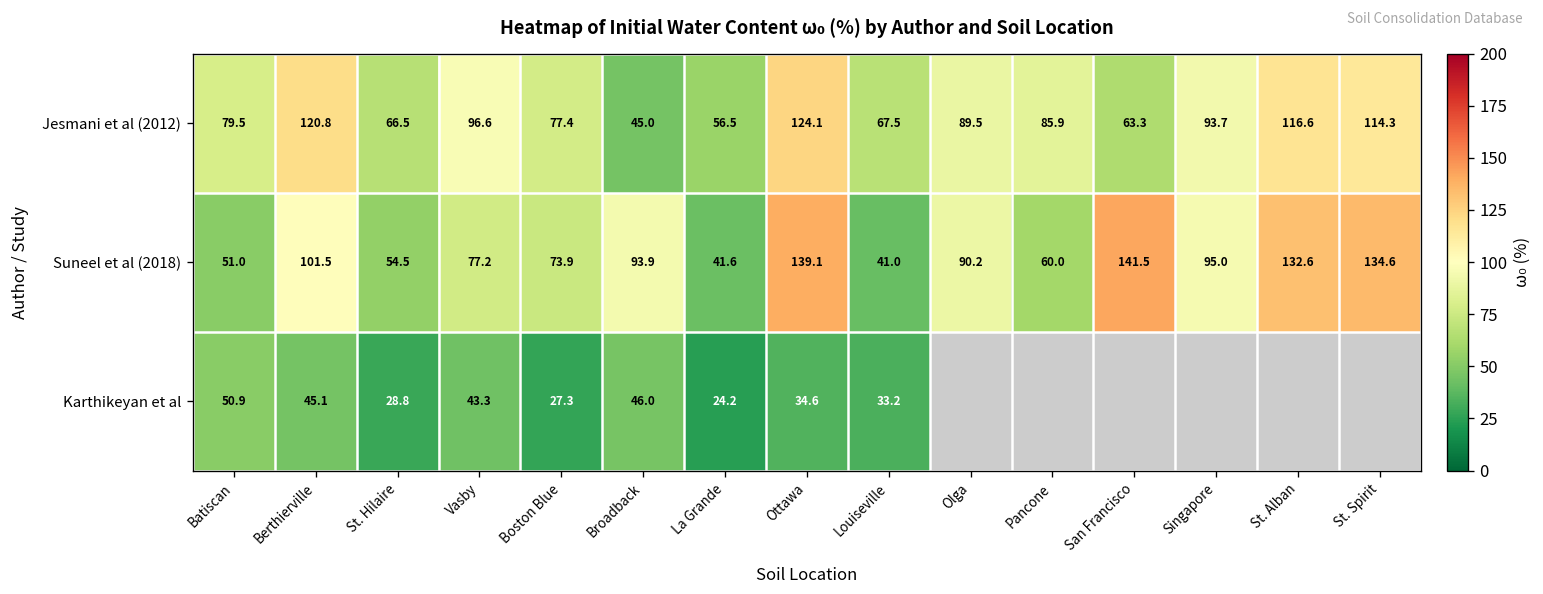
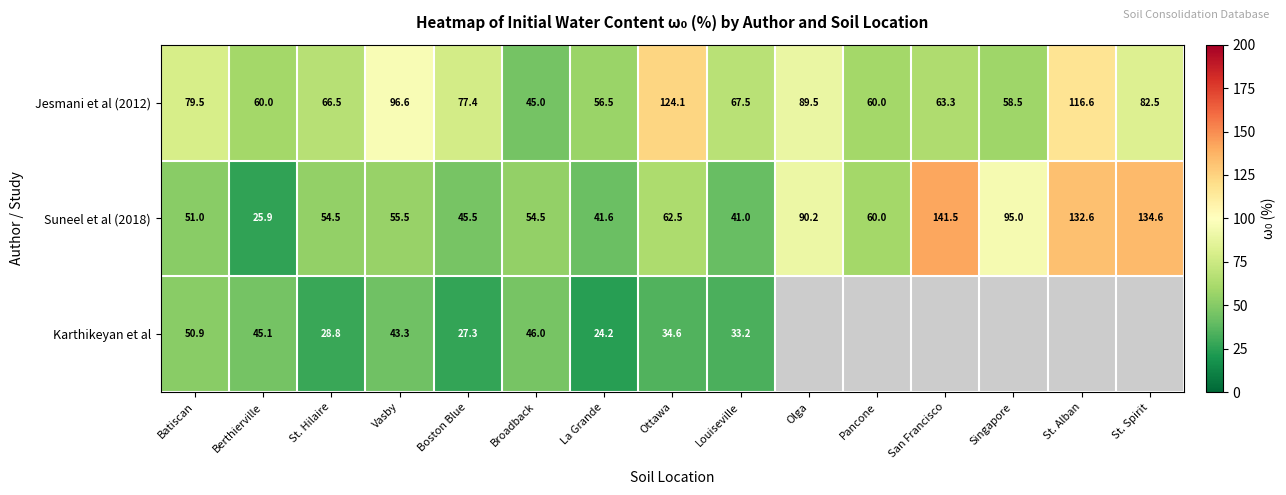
  {
    "Jesmani et al (2012)": {
      "Batiscan": 79.5,
-     "Berthierville": 120.8,
+     "Berthierville": 60.0,
      "St. Hilaire": 66.5,
      "Vasby": 96.6,
      "Boston Blue": 77.4,
      "Broadback": 45.0,
      "La Grande": 56.5,
      "Ottawa": 124.1,
      "Louiseville": 67.5,
      "Olga": 89.5,
-     "Pancone": 85.9,
+     "Pancone": 60.0,
      "San Francisco": 63.3,
-     "Singapore": 93.7,
+     "Singapore": 58.5,
      "St. Alban": 116.6,
-     "St. Spirit": 114.3
+     "St. Spirit": 82.5
    },
    "Suneel et al (2018)": {
      "Batiscan": 51.0,
-     "Berthierville": 101.5,
+     "Berthierville": 25.9,
      "St. Hilaire": 54.5,
-     "Vasby": 77.2,
-     "Boston Blue": 73.9,
-     "Broadback": 93.9,
+     "Vasby": 55.5,
+     "Boston Blue": 45.5,
+     "Broadback": 54.5,
      "La Grande": 41.6,
-     "Ottawa": 139.1,
+     "Ottawa": 62.5,
      "Louiseville": 41.0,
      "Olga": 90.2,
      "Pancone": 60.0,
      "San Francisco": 141.5,
      "Singapore": 95.0,
      "St. Alban": 132.6,
      "St. Spirit": 134.6
    },
    "Karthikeyan et al": {
      "Batiscan": 50.9,
      "Berthierville": 45.1,
      "St. Hilaire": 28.8,
      "Vasby": 43.3,
      "Boston Blue": 27.3,
      "Broadback": 46.0,
      "La Grande": 24.2,
      "Ottawa": 34.6,
      "Louiseville": 33.2
    }
  }
